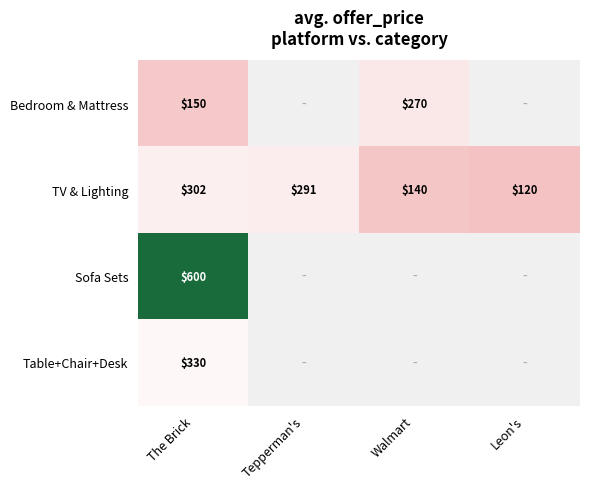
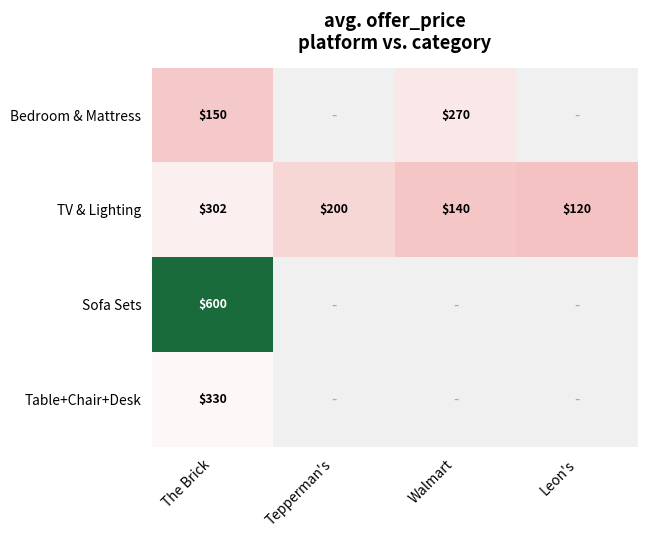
  {
    "Bedroom & Mattress": {
      "The Brick": "$150",
      "Walmart": "$270"
    },
    "TV & Lighting": {
      "The Brick": "$302",
-     "Tepperman's": "$291",
+     "Tepperman's": "$200",
      "Walmart": "$140",
      "Leon's": "$120"
    },
    "Sofa Sets": {
      "The Brick": "$600"
    },
    "Table+Chair+Desk": {
      "The Brick": "$330"
    }
  }
